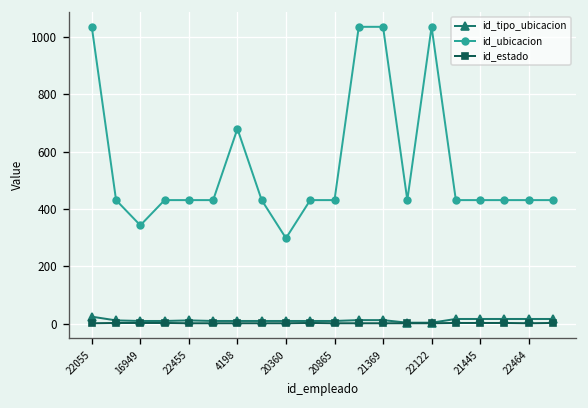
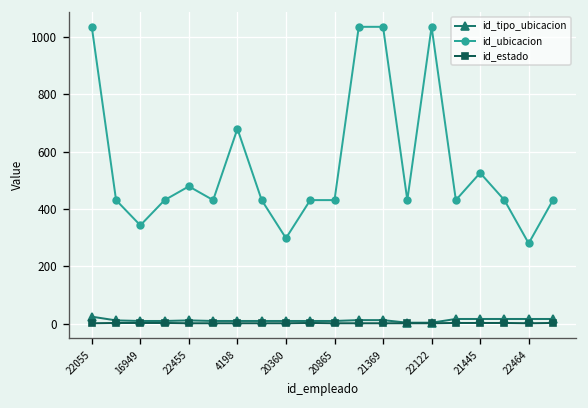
  {
    "id_ubicacion": {
      "22055": 1040,
      "16949": 340,
-     "22455": 430,
+     "22455": 480,
      "4198": 680,
      "20360": 300,
      "20865": 430,
      "21369": 1040,
      "22122": 1040,
-     "21445": 430,
-     "22464": 430
+     "21445": 530,
+     "22464": 280
    }
  }
